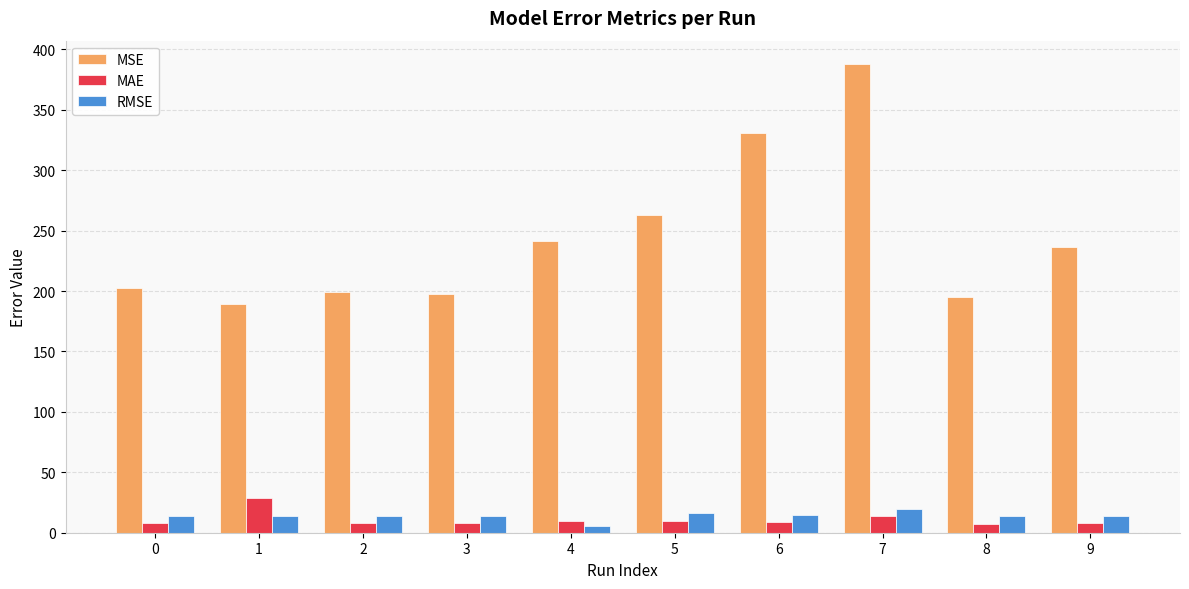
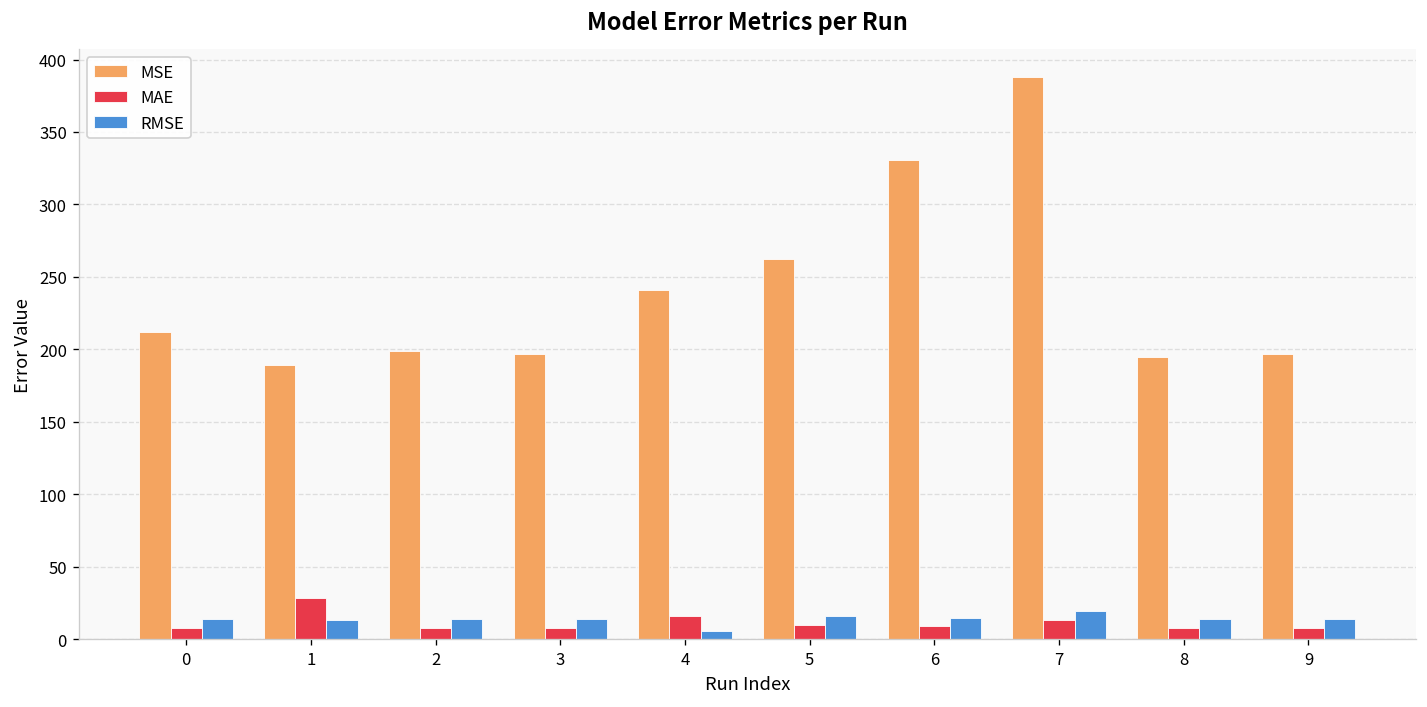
  {
    "MSE": {
-     "0": 203,
+     "0": 212,
      "1": 189,
      "2": 199,
      "3": 197,
      "4": 241,
      "5": 263,
      "6": 331,
      "7": 388,
      "8": 195,
-     "9": 236
+     "9": 197
    },
    "MAE": {
      "0": 8,
      "1": 28,
      "2": 8,
      "3": 8,
-     "4": 10,
+     "4": 16,
      "5": 10,
      "6": 9,
      "7": 14,
      "8": 8,
      "9": 8
    },
    "RMSE": {
      "0": 14,
      "1": 14,
      "2": 14,
      "3": 14,
      "4": 6,
      "5": 16,
      "6": 15,
      "7": 20,
      "8": 14,
      "9": 14
    }
  }
